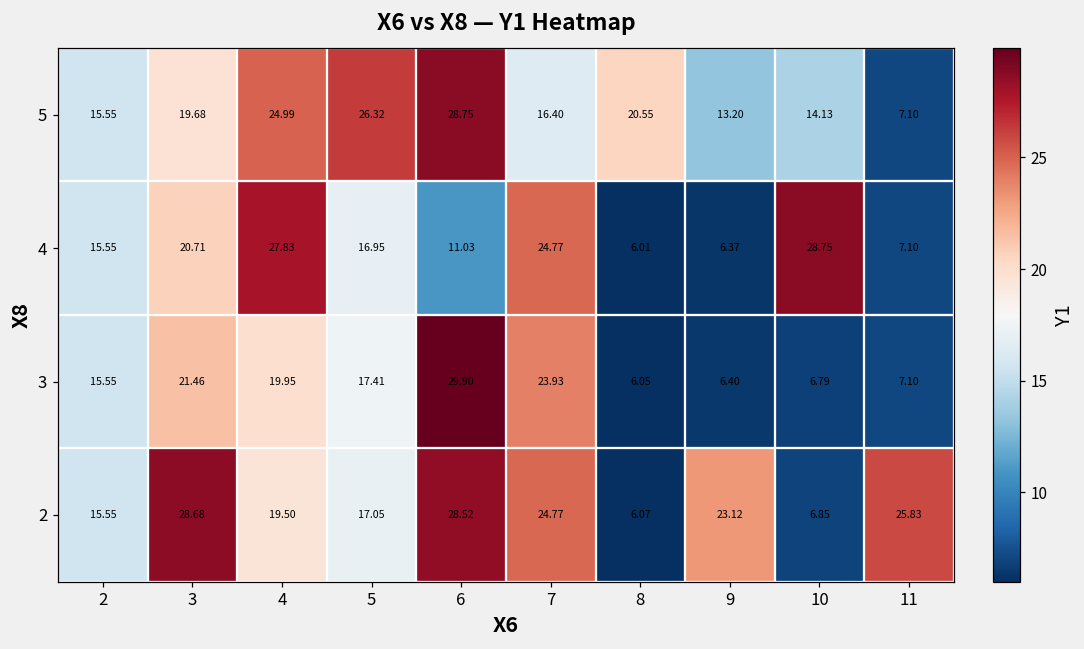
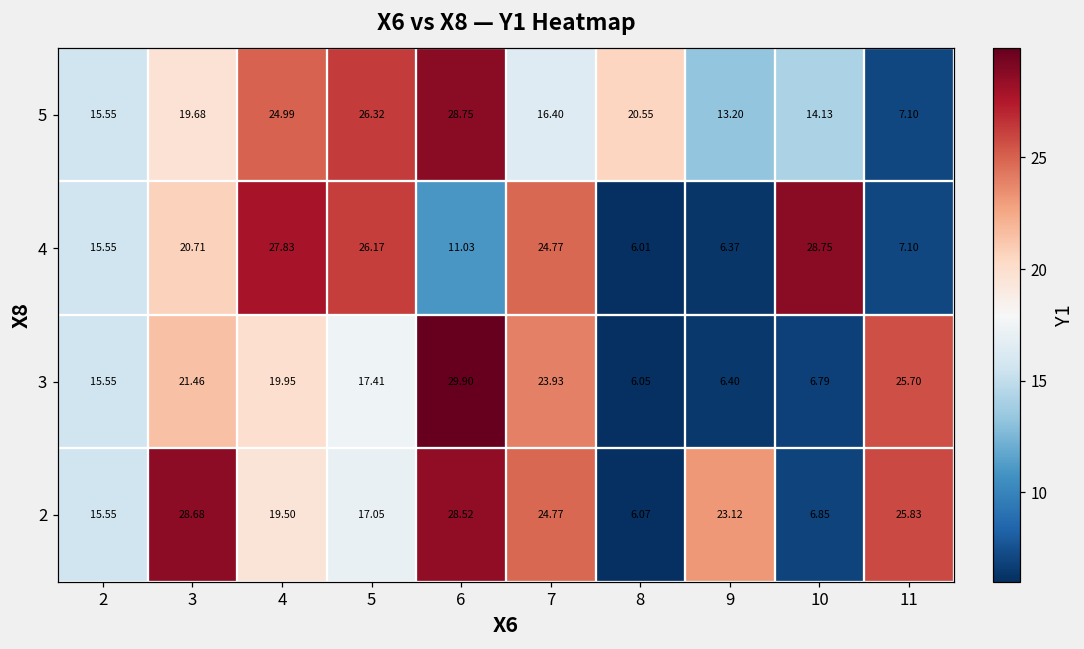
  {
    "5": {
      "2": 15.55,
      "3": 19.68,
      "4": 24.99,
      "5": 26.32,
      "6": 28.75,
      "7": 16.40,
      "8": 20.55,
      "9": 13.20,
      "10": 14.13,
      "11": 7.10
    },
    "4": {
      "2": 15.55,
      "3": 20.71,
      "4": 27.83,
-     "5": 16.95,
+     "5": 26.17,
      "6": 11.03,
      "7": 24.77,
      "8": 6.01,
      "9": 6.37,
      "10": 28.75,
      "11": 7.10
    },
    "3": {
      "2": 15.55,
      "3": 21.46,
      "4": 19.95,
      "5": 17.41,
      "6": 29.90,
      "7": 23.93,
      "8": 6.05,
      "9": 6.40,
      "10": 6.79,
-     "11": 7.10
+     "11": 25.70
    },
    "2": {
      "2": 15.55,
      "3": 28.68,
      "4": 19.50,
      "5": 17.05,
      "6": 28.52,
      "7": 24.77,
      "8": 6.07,
      "9": 23.12,
      "10": 6.85,
      "11": 25.83
    }
  }
